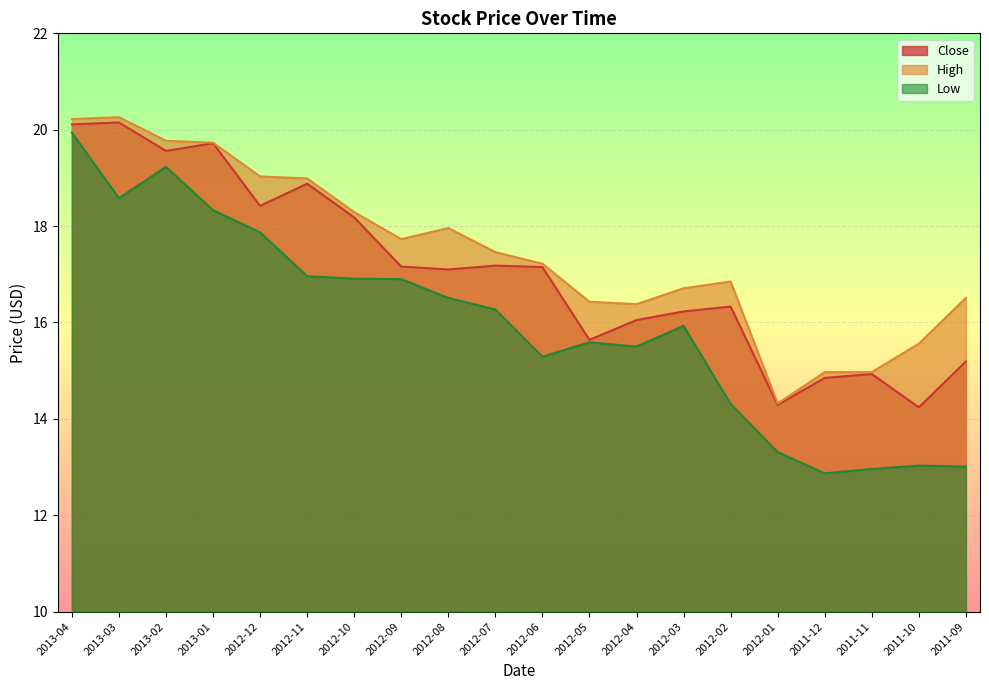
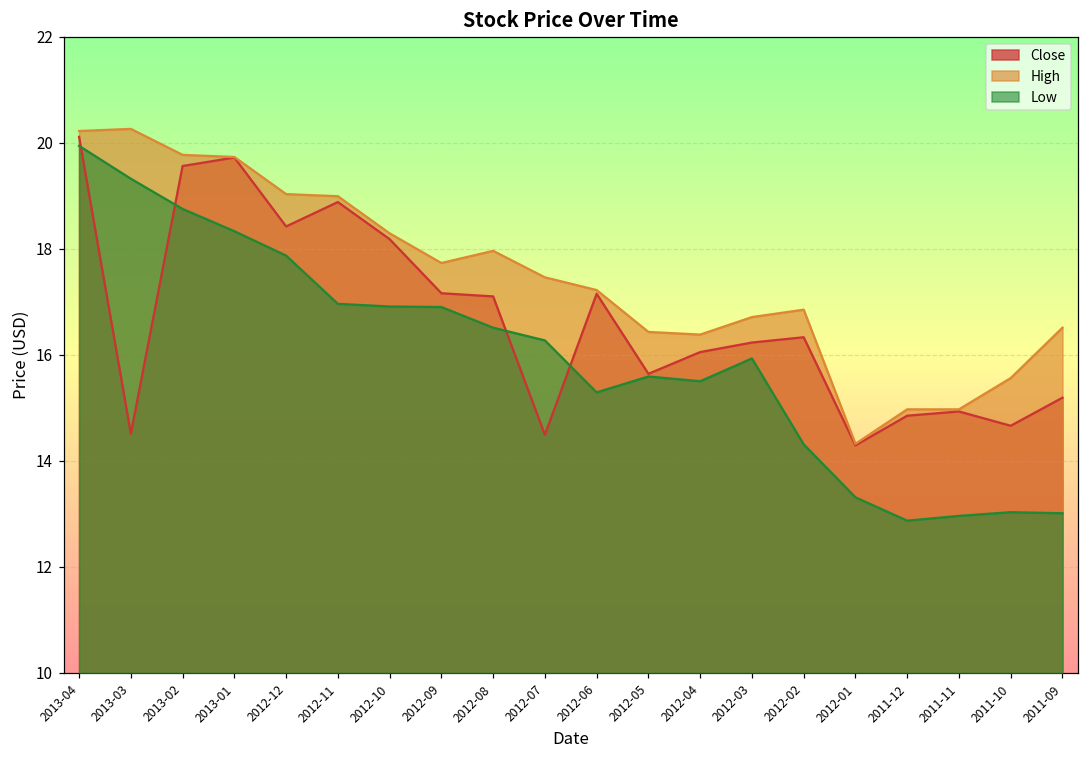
  {
    "Close": {
      "2013-04": 20.1,
-     "2013-03": 20.2,
+     "2013-03": 14.5,
      "2013-02": 19.6,
      "2012-12": 18.4,
      "2012-11": 18.9,
      "2012-10": 18.2,
      "2012-09": 17.2,
      "2012-08": 17.1,
-     "2012-07": 17.2,
+     "2012-07": 14.5,
      "2012-06": 17.2,
      "2012-04": 16.0,
      "2012-03": 16.2,
      "2012-02": 16.3,
      "2011-12": 14.9,
-     "2011-10": 14.2,
+     "2011-10": 14.7,
      "2011-09": 15.2
    },
    "High": {
      "2013-04": 20.2,
      "2013-03": 20.3,
      "2013-02": 19.8,
      "2012-12": 19.0,
      "2012-11": 19.0,
      "2012-10": 18.3,
      "2012-09": 17.7,
      "2012-08": 18.0,
      "2012-07": 17.5,
      "2012-06": 17.2,
      "2012-05": 16.4,
      "2012-04": 16.4,
      "2012-03": 16.7,
      "2012-02": 16.9,
      "2011-12": 15.0,
      "2011-10": 15.6,
      "2011-09": 16.5
    },
    "Low": {
      "2013-04": 19.9,
-     "2013-03": 18.6,
-     "2013-02": 19.2,
+     "2013-03": 19.3,
+     "2013-02": 18.8,
      "2013-01": 18.3,
      "2012-12": 17.9,
      "2012-11": 17.0,
      "2012-10": 16.9,
      "2012-09": 16.9,
      "2012-08": 16.5,
      "2012-07": 16.3,
      "2012-06": 15.3,
      "2012-04": 15.5,
      "2012-03": 15.9,
      "2012-02": 14.3,
      "2012-01": 13.3,
      "2011-12": 12.9,
      "2011-11": 13.0,
      "2011-10": 13.0,
      "2011-09": 13.0
    }
  }
